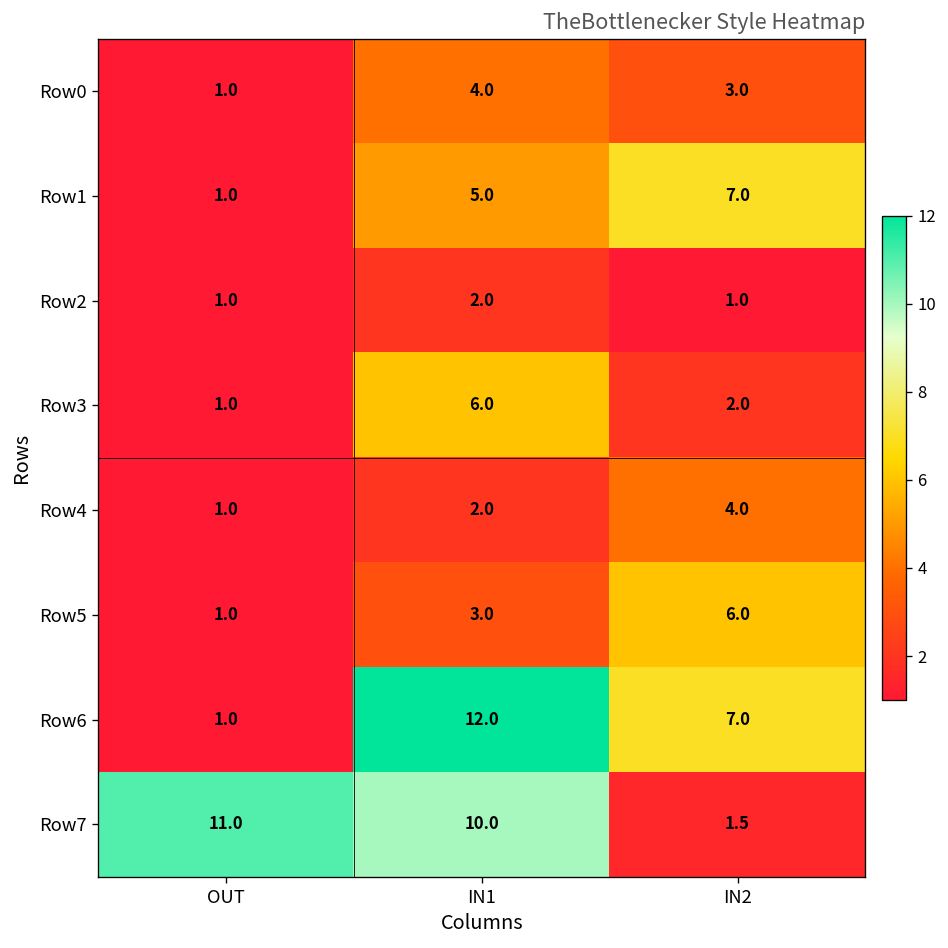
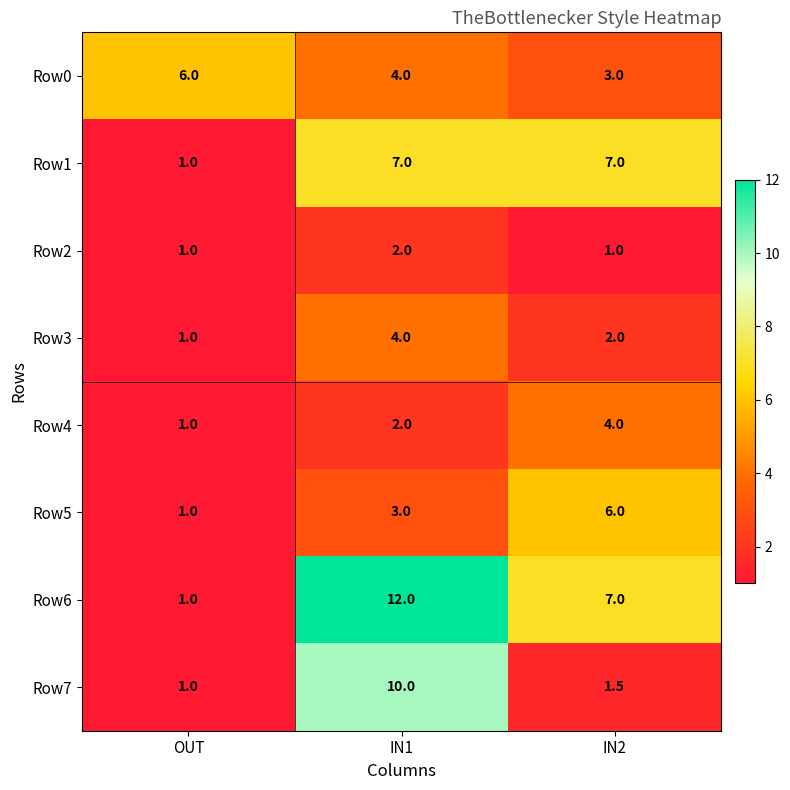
  {
    "Row0": {
-     "OUT": 1.0,
+     "OUT": 6.0,
      "IN1": 4.0,
      "IN2": 3.0
    },
    "Row1": {
      "OUT": 1.0,
-     "IN1": 5.0,
+     "IN1": 7.0,
      "IN2": 7.0
    },
    "Row2": {
      "OUT": 1.0,
      "IN1": 2.0,
      "IN2": 1.0
    },
    "Row3": {
      "OUT": 1.0,
-     "IN1": 6.0,
+     "IN1": 4.0,
      "IN2": 2.0
    },
    "Row4": {
      "OUT": 1.0,
      "IN1": 2.0,
      "IN2": 4.0
    },
    "Row5": {
      "OUT": 1.0,
      "IN1": 3.0,
      "IN2": 6.0
    },
    "Row6": {
      "OUT": 1.0,
      "IN1": 12.0,
      "IN2": 7.0
    },
    "Row7": {
-     "OUT": 11.0,
+     "OUT": 1.0,
      "IN1": 10.0,
      "IN2": 1.5
    }
  }
